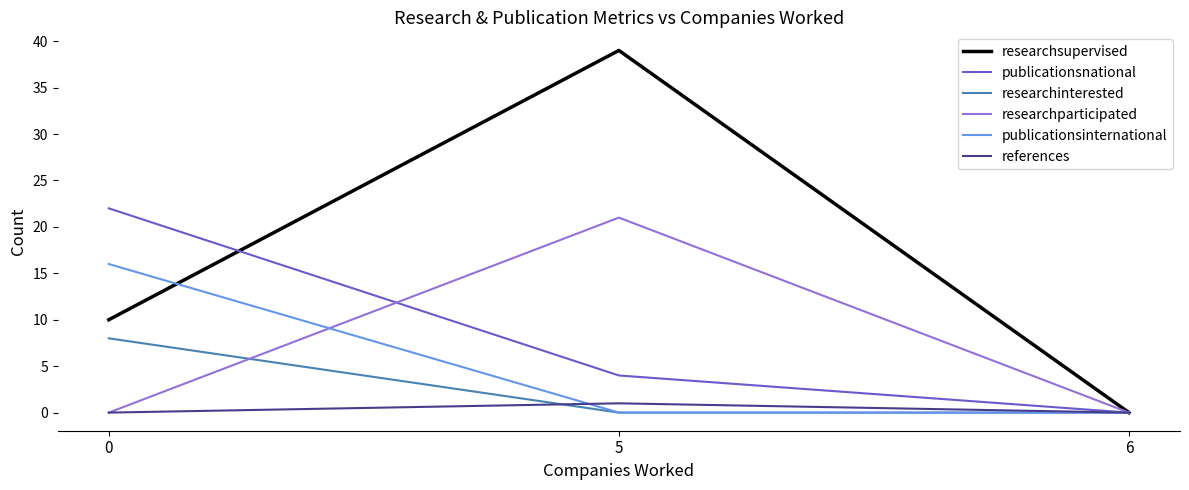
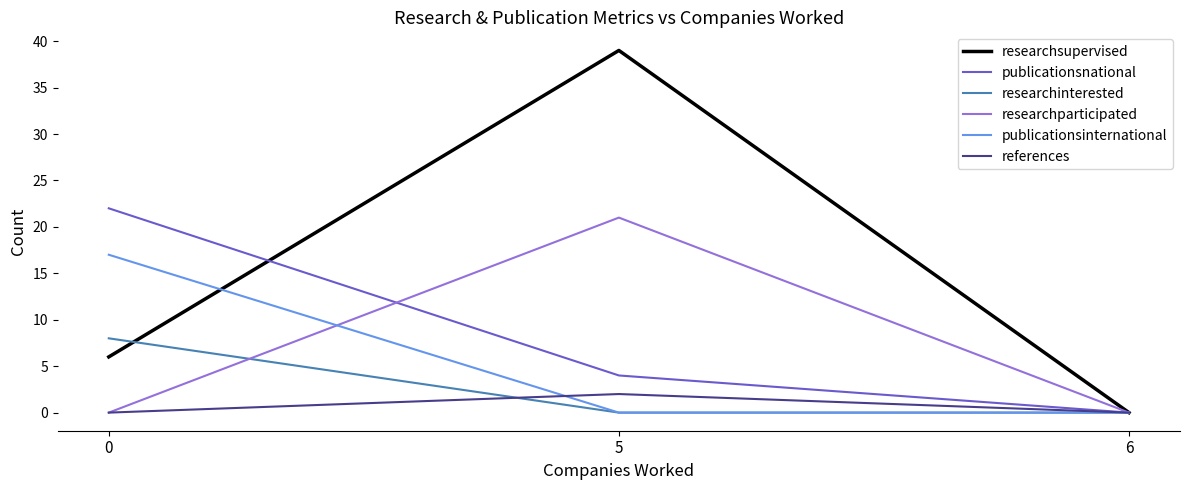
  {
    "researchsupervised": {
-     "0": 10,
+     "0": 6,
      "5": 39
    },
    "publicationsinternational": {
-     "0": 16
+     "0": 17
    },
    "references": {
-     "5": 1
+     "5": 2
    }
  }
